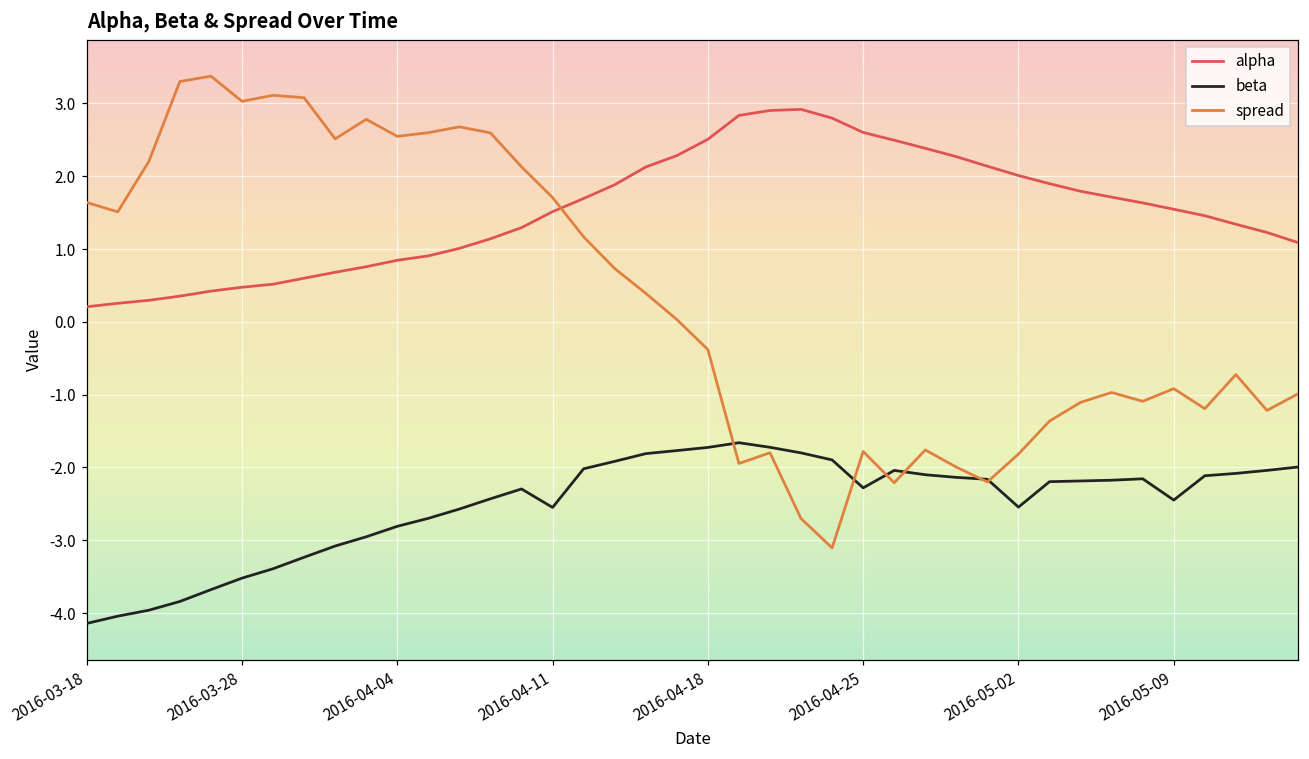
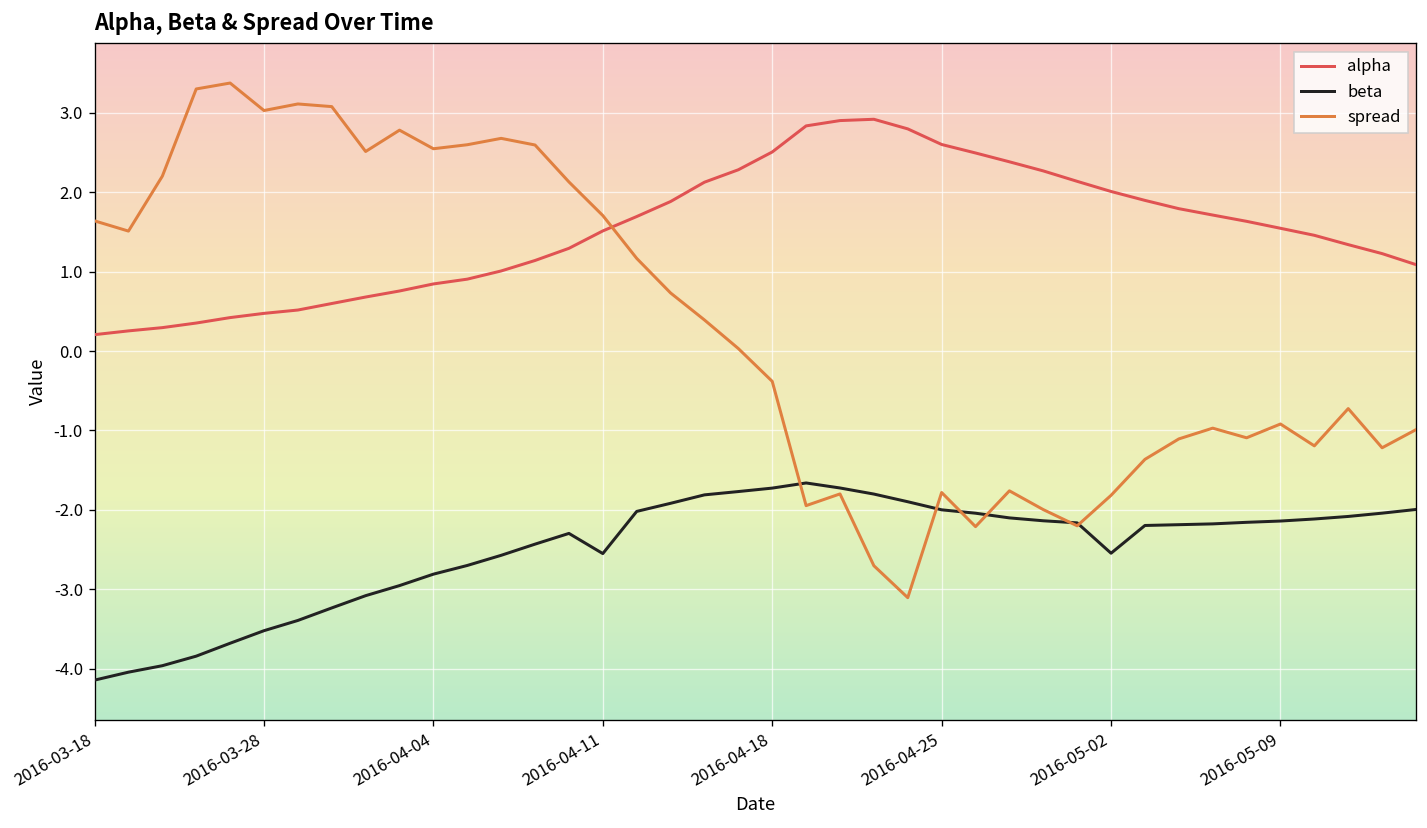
  {
    "beta": {
      "2016-03-18": -4.1,
      "2016-03-28": -3.5,
      "2016-04-04": -2.8,
      "2016-04-11": -2.6,
      "2016-04-18": -1.7,
-     "2016-04-25": -2.3,
+     "2016-04-25": -2.0,
      "2016-05-02": -2.5,
-     "2016-05-09": -2.4
+     "2016-05-09": -2.1
    }
  }
